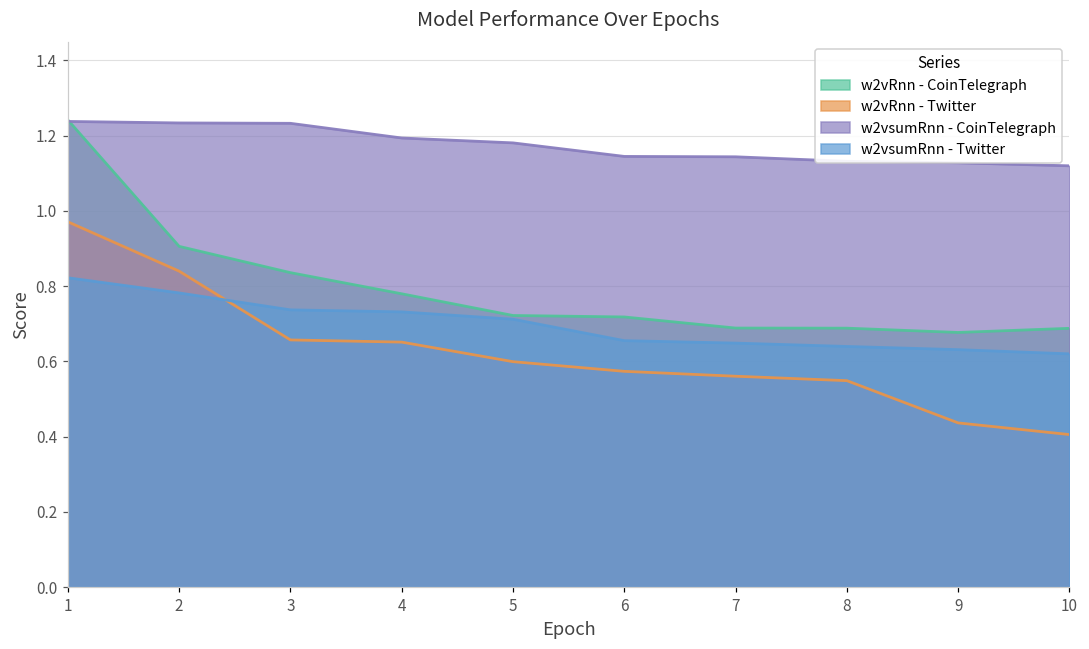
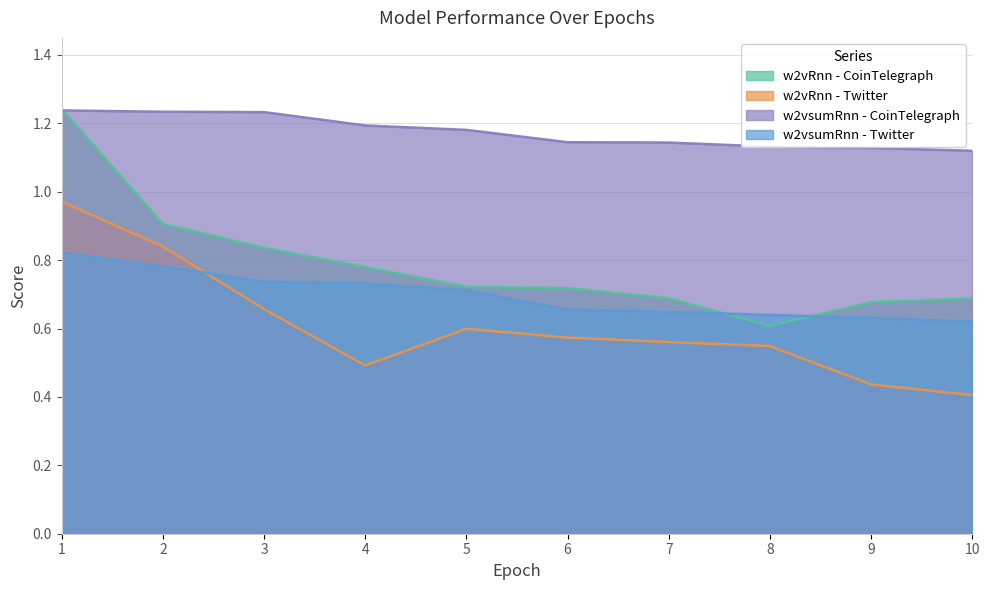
  {
    "w2vRnn - CoinTelegraph": {
      "2": 0.91,
      "3": 0.84,
      "4": 0.78,
      "5": 0.72,
      "6": 0.72,
      "7": 0.69,
-     "8": 0.69,
+     "8": 0.61,
      "9": 0.68,
      "10": 0.69
    },
    "w2vRnn - Twitter": {
      "1": 0.97,
      "2": 0.84,
      "3": 0.66,
-     "4": 0.65,
+     "4": 0.49,
      "5": 0.60,
      "6": 0.57,
      "7": 0.56,
      "8": 0.55,
      "9": 0.44,
      "10": 0.41
    }
  }
